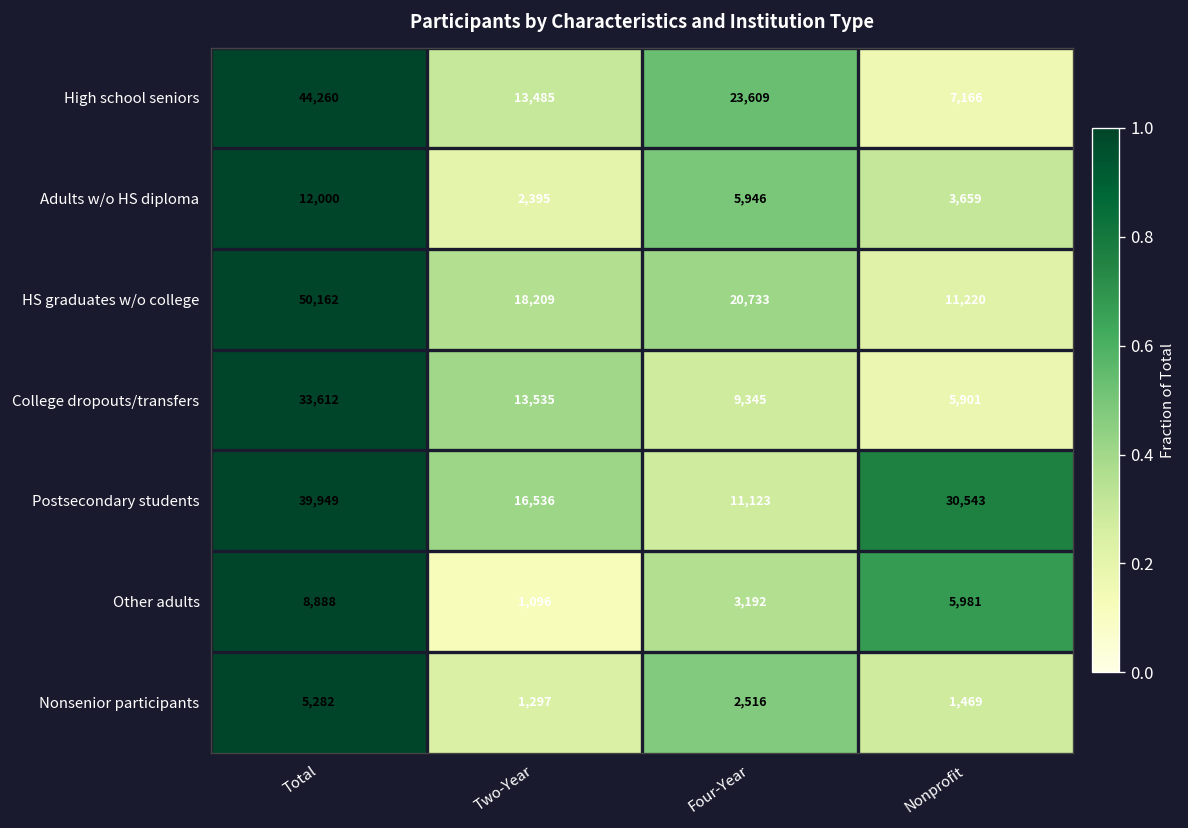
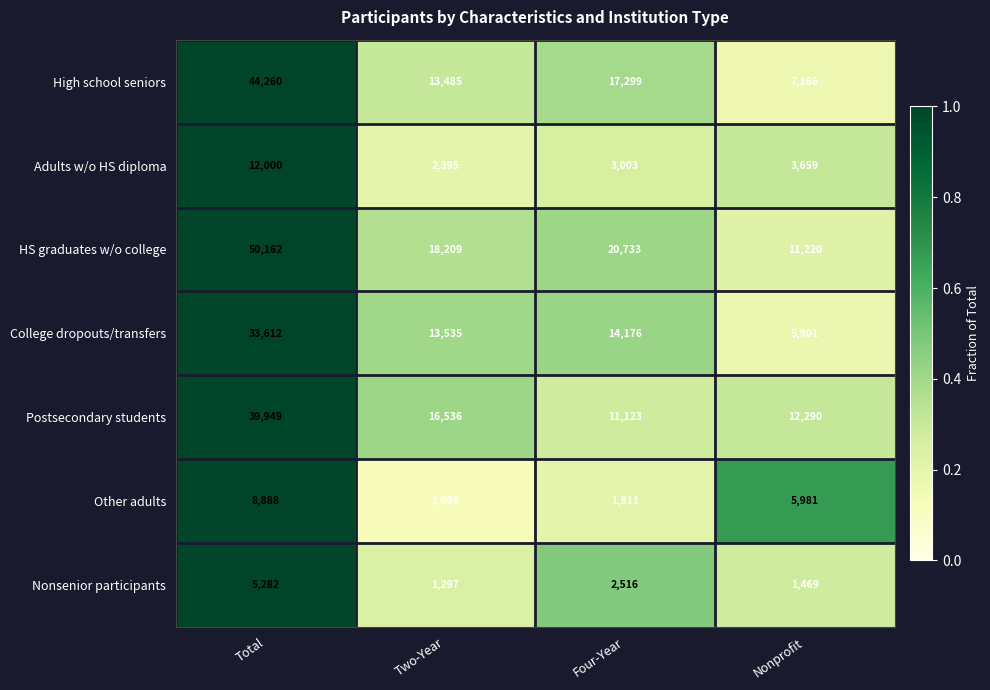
  {
    "High school seniors": {
      "Total": "44,260",
      "Two-Year": "13,485",
-     "Four-Year": "23,609",
+     "Four-Year": "17,299",
      "Nonprofit": "7,166"
    },
    "Adults w/o HS diploma": {
      "Total": "12,000",
      "Two-Year": "2,395",
-     "Four-Year": "5,946",
+     "Four-Year": "3,003",
      "Nonprofit": "3,659"
    },
    "HS graduates w/o college": {
      "Total": "50,162",
      "Two-Year": "18,209",
      "Four-Year": "20,733",
      "Nonprofit": "11,220"
    },
    "College dropouts/transfers": {
      "Total": "33,612",
      "Two-Year": "13,535",
-     "Four-Year": "9,345",
+     "Four-Year": "14,176",
      "Nonprofit": "5,901"
    },
    "Postsecondary students": {
      "Total": "39,949",
      "Two-Year": "16,536",
      "Four-Year": "11,123",
-     "Nonprofit": "30,543"
+     "Nonprofit": "12,290"
    },
    "Other adults": {
      "Total": "8,888",
      "Two-Year": "1,096",
-     "Four-Year": "3,192",
+     "Four-Year": "1,811",
      "Nonprofit": "5,981"
    },
    "Nonsenior participants": {
      "Total": "5,282",
      "Two-Year": "1,297",
      "Four-Year": "2,516",
      "Nonprofit": "1,469"
    }
  }
